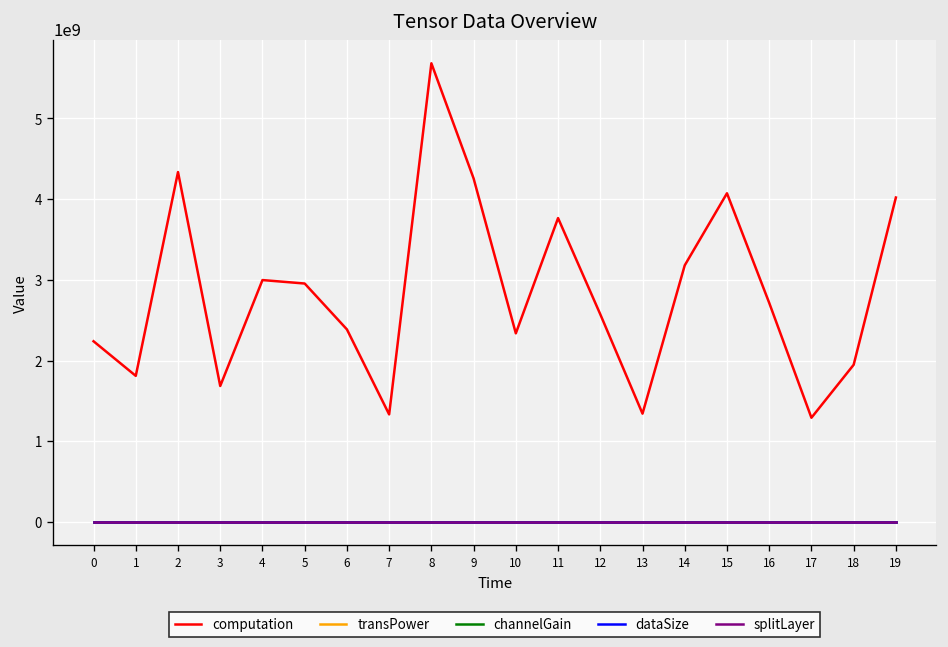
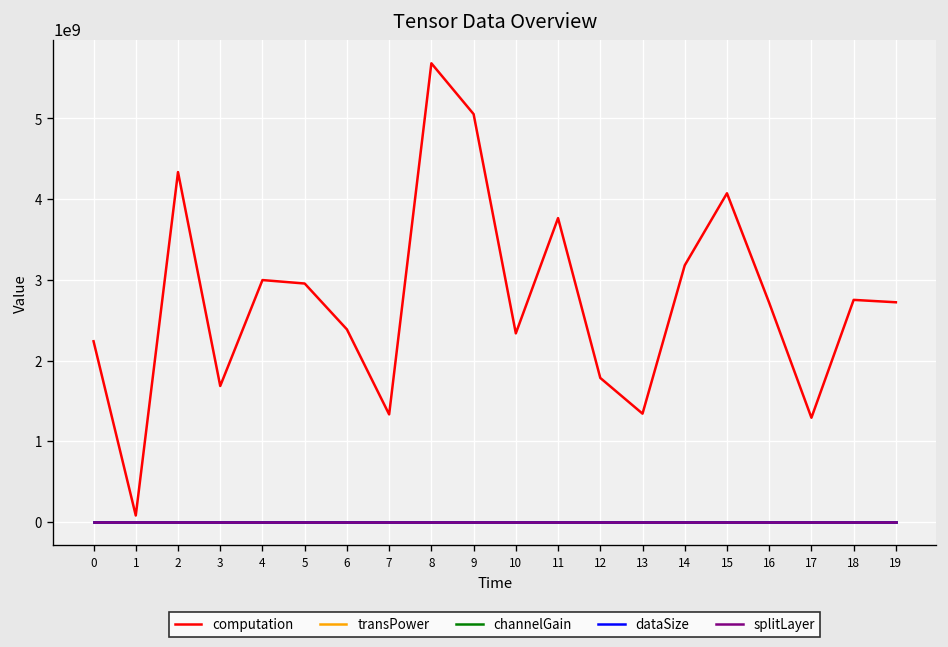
  {
    "computation": {
      "0": 2200000000,
-     "1": 1800000000,
+     "1": 100000000,
      "2": 4300000000,
      "3": 1700000000,
      "4": 3000000000,
      "5": 3000000000,
      "6": 2400000000,
      "7": 1300000000,
      "8": 5700000000,
-     "9": 4300000000,
+     "9": 5100000000,
      "10": 2300000000,
      "11": 3800000000,
-     "12": 2600000000,
+     "12": 1800000000,
      "13": 1300000000,
      "14": 3200000000,
      "15": 4100000000,
      "16": 2700000000,
      "17": 1300000000,
-     "18": 1900000000,
-     "19": 4000000000
+     "18": 2800000000,
+     "19": 2700000000
    },
    "splitLayer": {
      "0": 0,
      "1": 0,
      "2": 0,
      "3": 0,
      "4": 0,
      "5": 0,
      "6": 0,
      "7": 0,
      "8": 0,
      "9": 0,
      "10": 0,
      "11": 0,
      "12": 0,
      "13": 0,
      "14": 0,
      "15": 0,
      "16": 0,
      "17": 0,
      "18": 0,
      "19": 0
    }
  }
